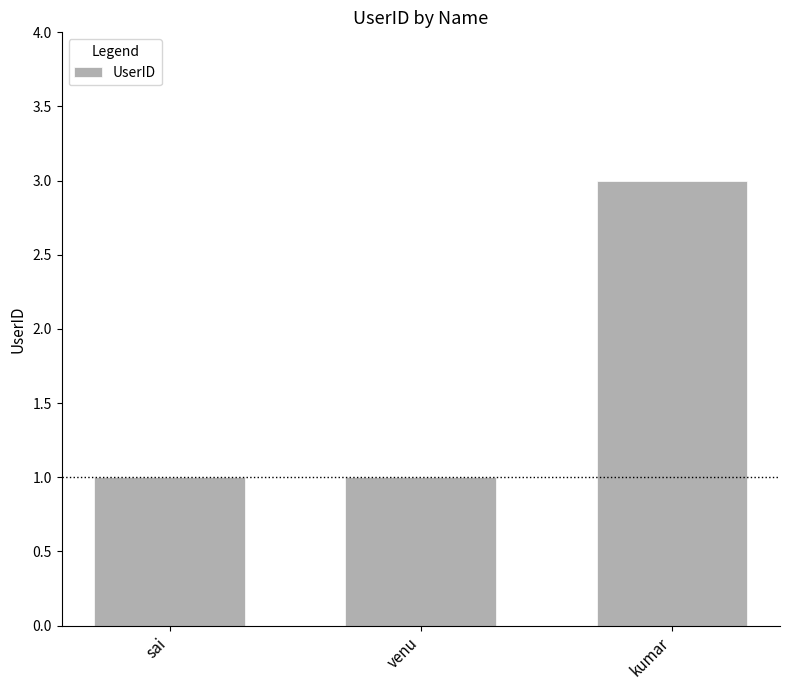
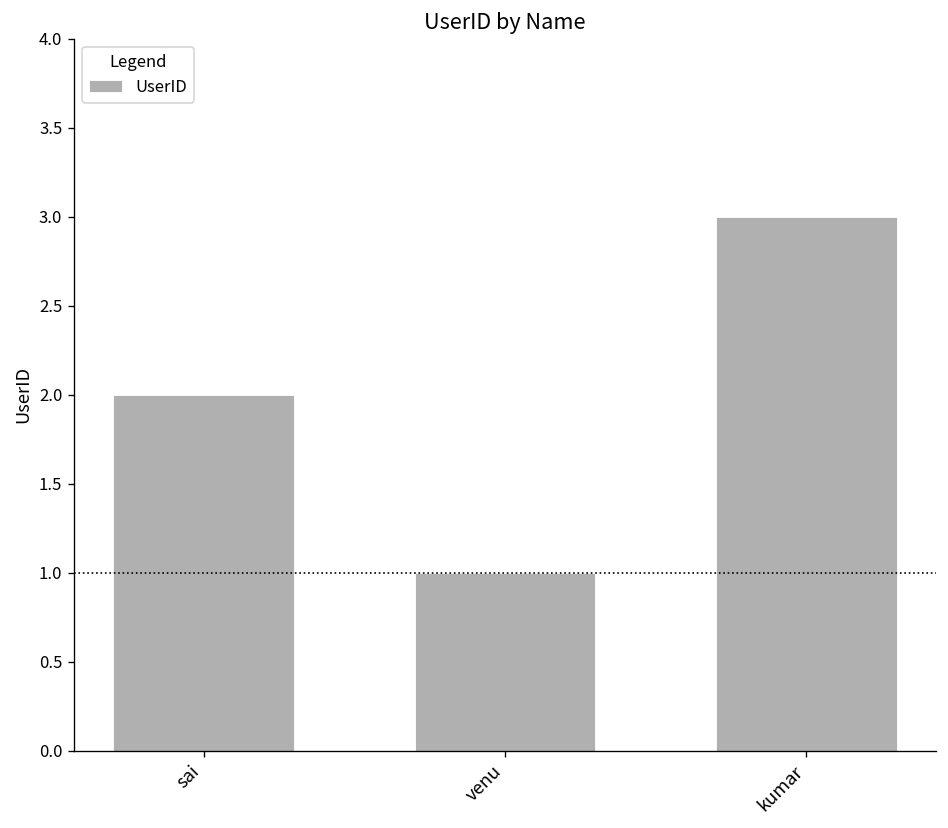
  {
-   "sai": 1,
+   "sai": 2,
    "venu": 1,
    "kumar": 3
  }
